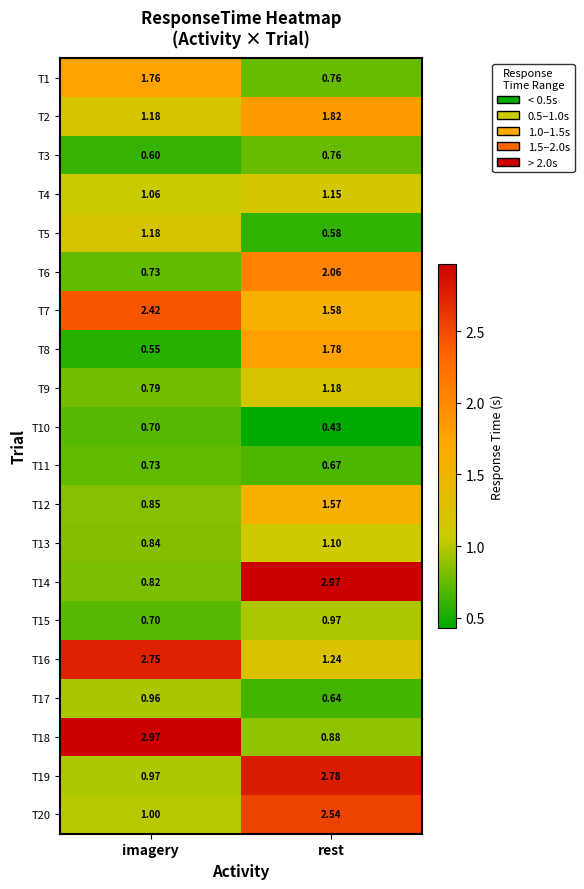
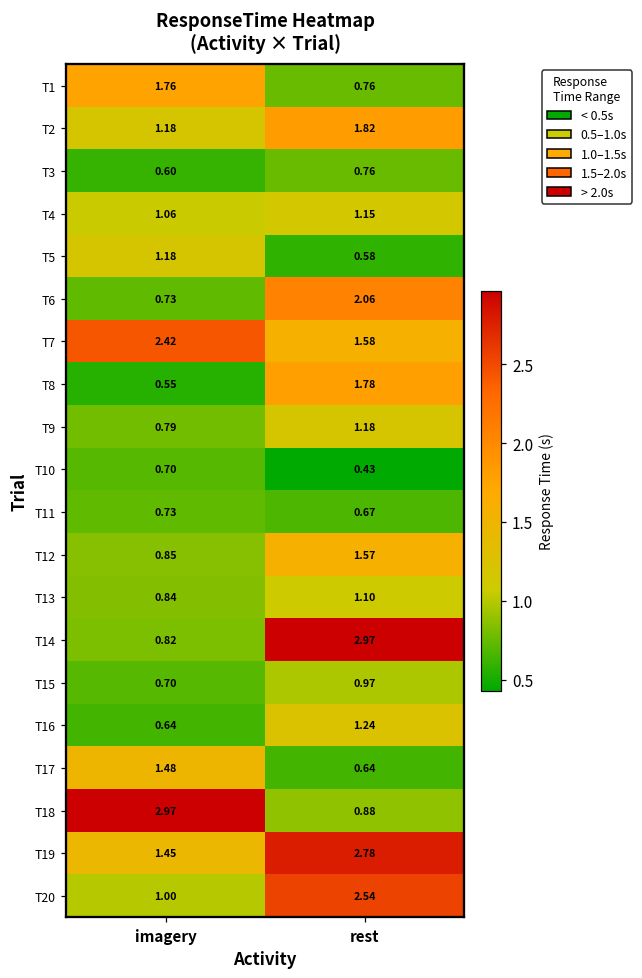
  {
    "T1": {
      "imagery": 1.76,
      "rest": 0.76
    },
    "T2": {
      "imagery": 1.18,
      "rest": 1.82
    },
    "T3": {
      "imagery": 0.60,
      "rest": 0.76
    },
    "T4": {
      "imagery": 1.06,
      "rest": 1.15
    },
    "T5": {
      "imagery": 1.18,
      "rest": 0.58
    },
    "T6": {
      "imagery": 0.73,
      "rest": 2.06
    },
    "T7": {
      "imagery": 2.42,
      "rest": 1.58
    },
    "T8": {
      "imagery": 0.55,
      "rest": 1.78
    },
    "T9": {
      "imagery": 0.79,
      "rest": 1.18
    },
    "T10": {
      "imagery": 0.70,
      "rest": 0.43
    },
    "T11": {
      "imagery": 0.73,
      "rest": 0.67
    },
    "T12": {
      "imagery": 0.85,
      "rest": 1.57
    },
    "T13": {
      "imagery": 0.84,
      "rest": 1.10
    },
    "T14": {
      "imagery": 0.82,
      "rest": 2.97
    },
    "T15": {
      "imagery": 0.70,
      "rest": 0.97
    },
    "T16": {
-     "imagery": 2.75,
+     "imagery": 0.64,
      "rest": 1.24
    },
    "T17": {
-     "imagery": 0.96,
+     "imagery": 1.48,
      "rest": 0.64
    },
    "T18": {
      "imagery": 2.97,
      "rest": 0.88
    },
    "T19": {
-     "imagery": 0.97,
+     "imagery": 1.45,
      "rest": 2.78
    },
    "T20": {
      "imagery": 1.00,
      "rest": 2.54
    }
  }
